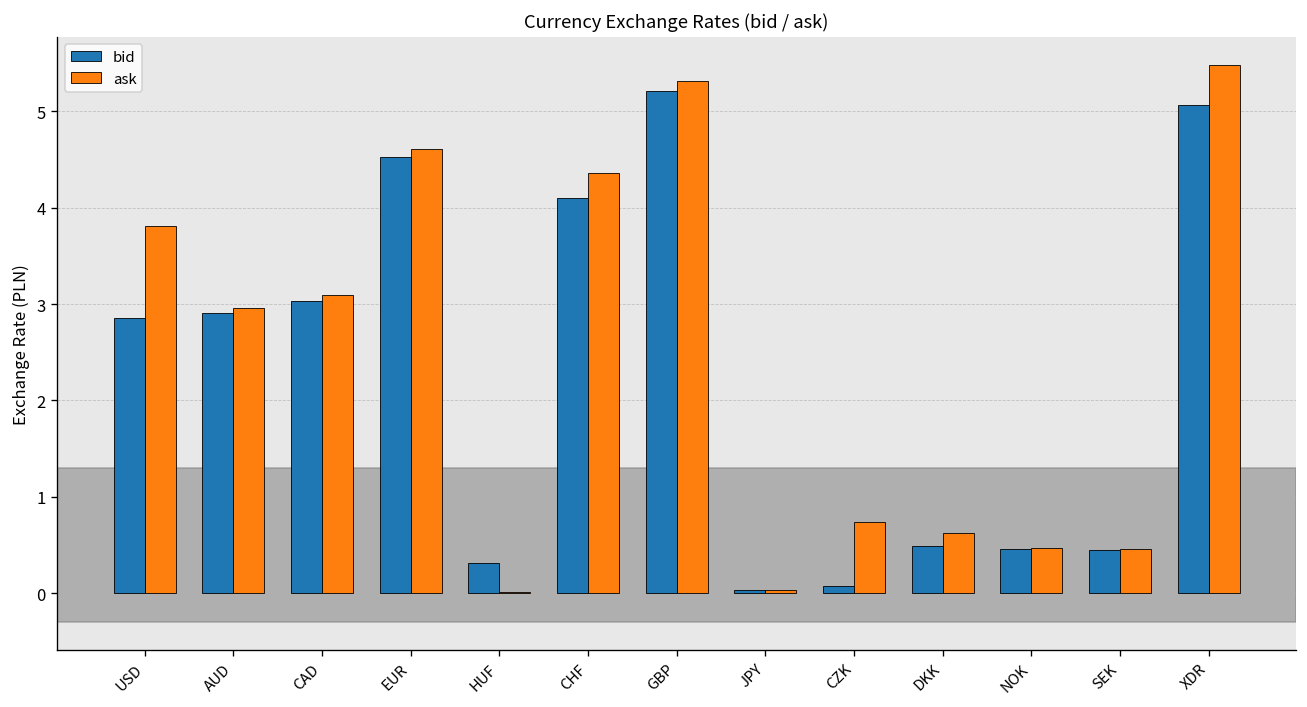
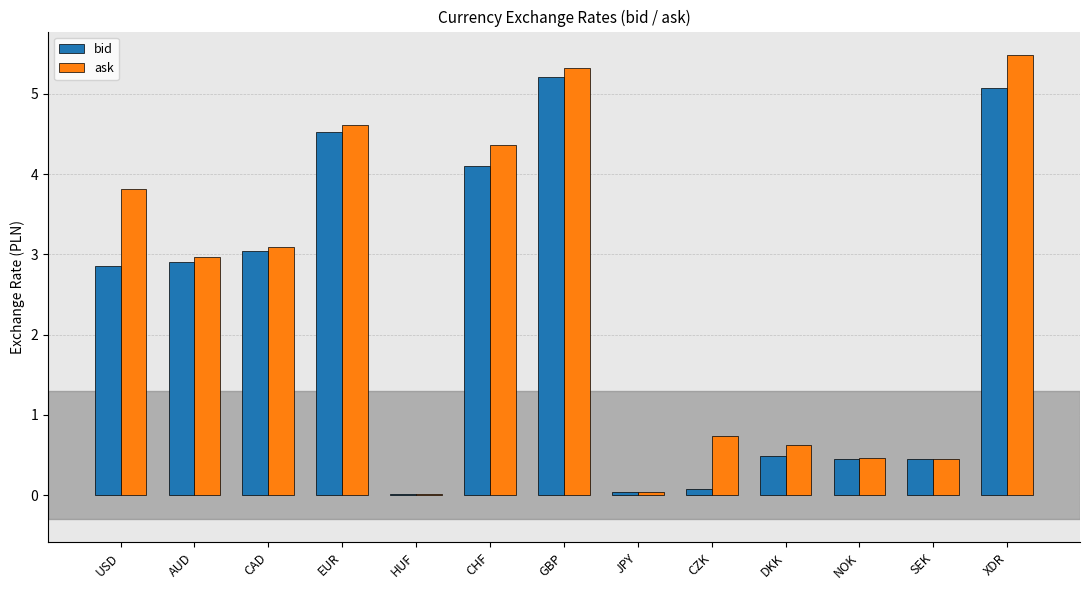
  {
    "bid": {
      "USD": 2.9,
      "AUD": 2.9,
      "CAD": 3.0,
      "EUR": 4.5,
-     "HUF": 0.3,
+     "HUF": 0.0,
      "CHF": 4.1,
      "GBP": 5.2,
      "JPY": 0.0,
      "CZK": 0.1,
      "DKK": 0.5,
      "NOK": 0.5,
      "SEK": 0.4,
      "XDR": 5.1
    },
    "ask": {
      "USD": 3.8,
      "AUD": 3.0,
      "CAD": 3.1,
      "EUR": 4.6,
      "CHF": 4.4,
      "GBP": 5.3,
      "JPY": 0.0,
      "CZK": 0.7,
      "DKK": 0.6,
      "NOK": 0.5,
      "SEK": 0.5,
      "XDR": 5.5
    }
  }
